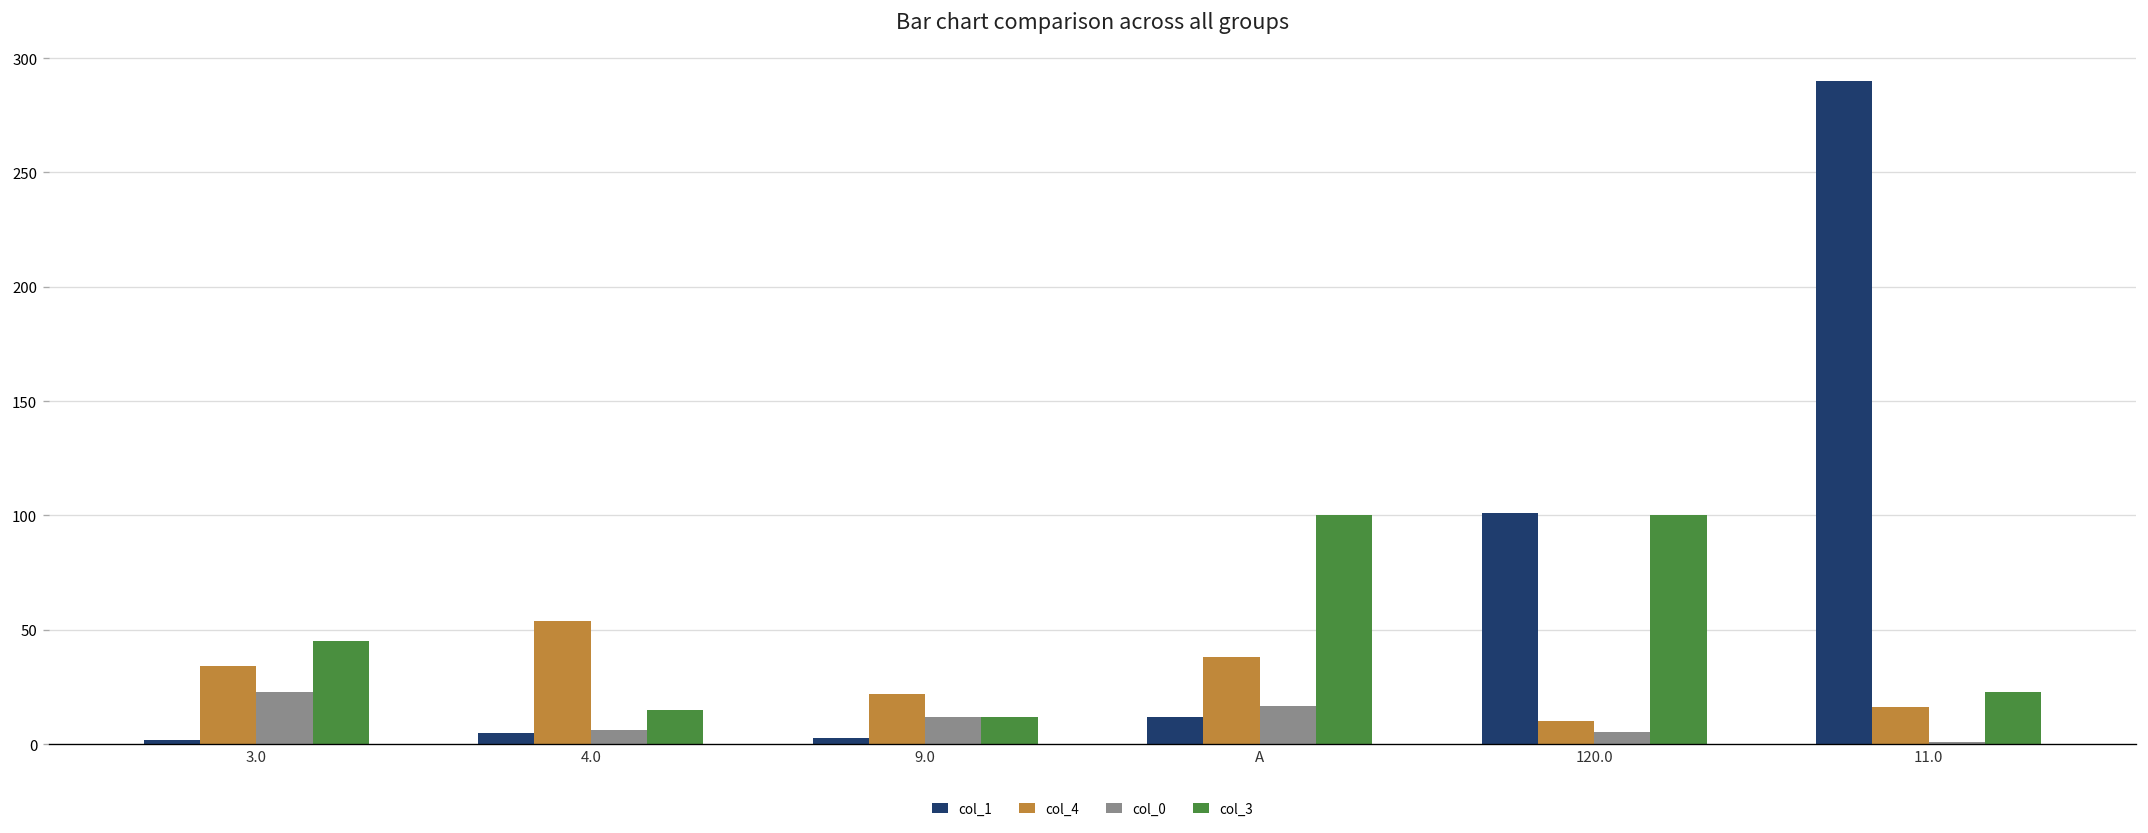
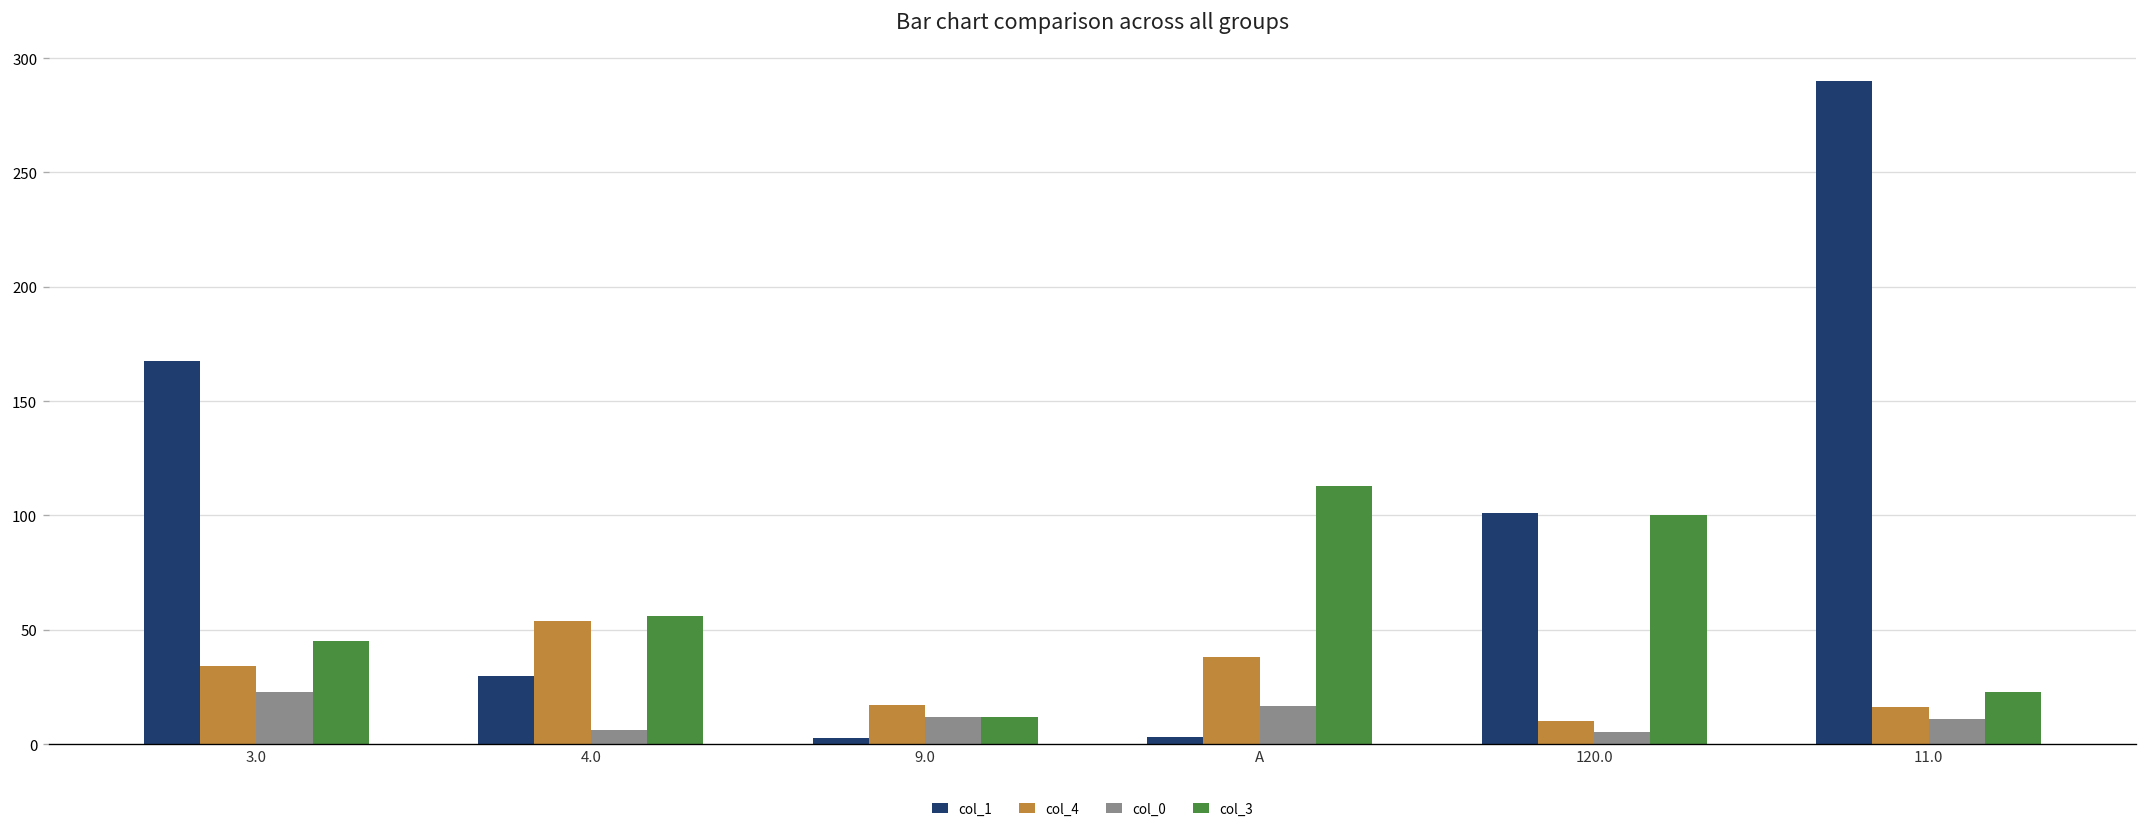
  {
    "col_1": {
-     "3.0": 2,
-     "4.0": 5,
+     "3.0": 168,
+     "4.0": 30,
      "9.0": 3,
-     "A": 12,
+     "A": 3,
      "120.0": 101,
      "11.0": 290
    },
    "col_4": {
      "3.0": 34,
      "4.0": 54,
-     "9.0": 22,
+     "9.0": 17,
      "A": 38,
      "120.0": 10,
      "11.0": 16
    },
    "col_0": {
      "3.0": 23,
      "4.0": 6,
      "9.0": 12,
      "A": 17,
      "120.0": 5,
-     "11.0": 1
+     "11.0": 11
    },
    "col_3": {
      "3.0": 45,
-     "4.0": 15,
+     "4.0": 56,
      "9.0": 12,
-     "A": 100,
+     "A": 113,
      "120.0": 100,
      "11.0": 23
    }
  }
